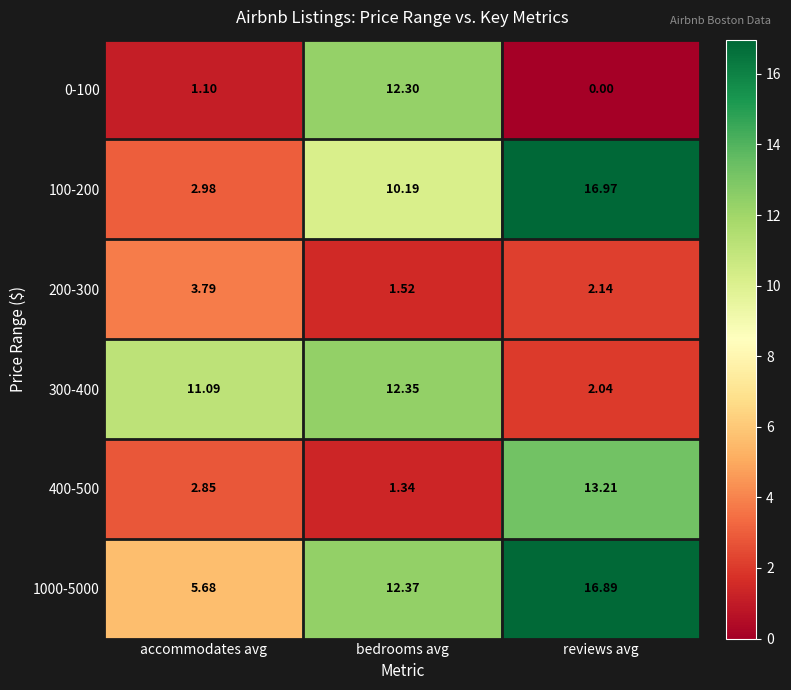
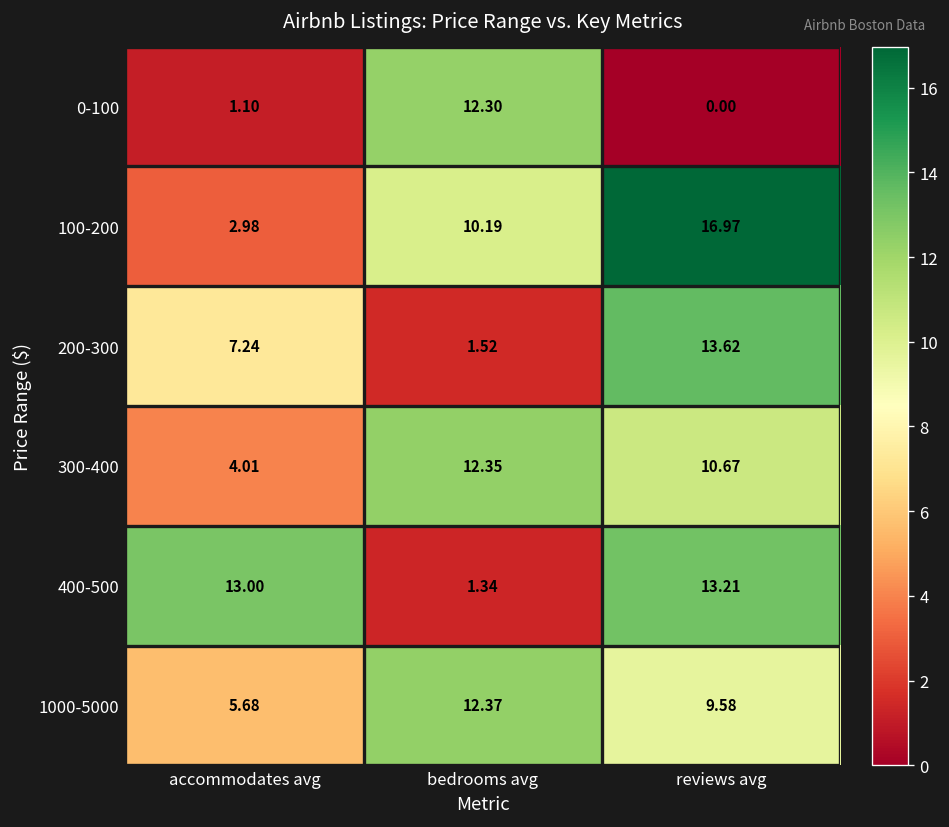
  {
    "0-100": {
      "accommodates avg": 1.10,
      "bedrooms avg": 12.30,
      "reviews avg": 0.00
    },
    "100-200": {
      "accommodates avg": 2.98,
      "bedrooms avg": 10.19,
      "reviews avg": 16.97
    },
    "200-300": {
-     "accommodates avg": 3.79,
+     "accommodates avg": 7.24,
      "bedrooms avg": 1.52,
-     "reviews avg": 2.14
+     "reviews avg": 13.62
    },
    "300-400": {
-     "accommodates avg": 11.09,
+     "accommodates avg": 4.01,
      "bedrooms avg": 12.35,
-     "reviews avg": 2.04
+     "reviews avg": 10.67
    },
    "400-500": {
-     "accommodates avg": 2.85,
+     "accommodates avg": 13.00,
      "bedrooms avg": 1.34,
      "reviews avg": 13.21
    },
    "1000-5000": {
      "accommodates avg": 5.68,
      "bedrooms avg": 12.37,
-     "reviews avg": 16.89
+     "reviews avg": 9.58
    }
  }
